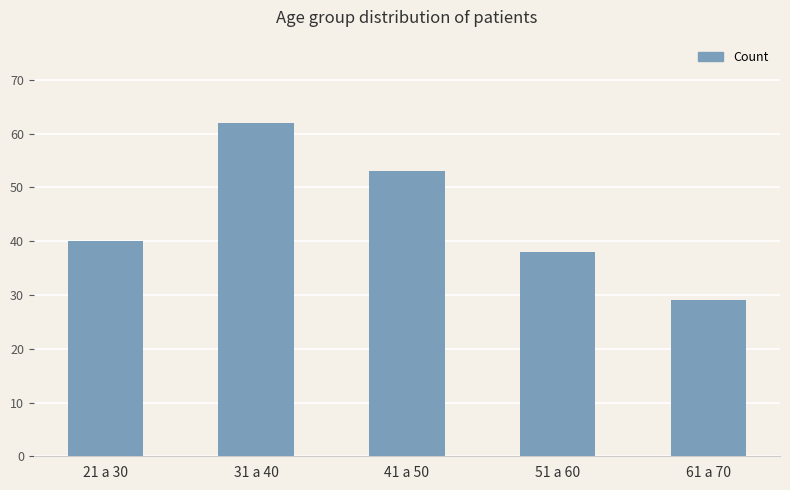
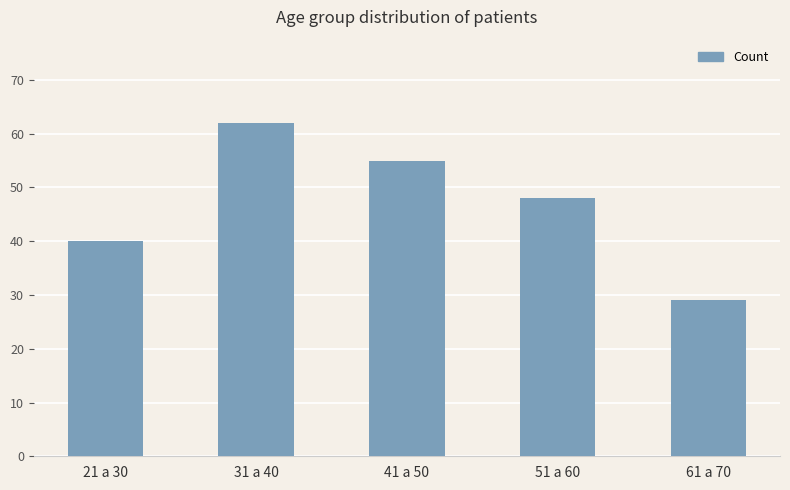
  {
    "21 a 30": 40,
    "31 a 40": 62,
-   "41 a 50": 53,
-   "51 a 60": 38,
+   "41 a 50": 55,
+   "51 a 60": 48,
    "61 a 70": 29
  }
